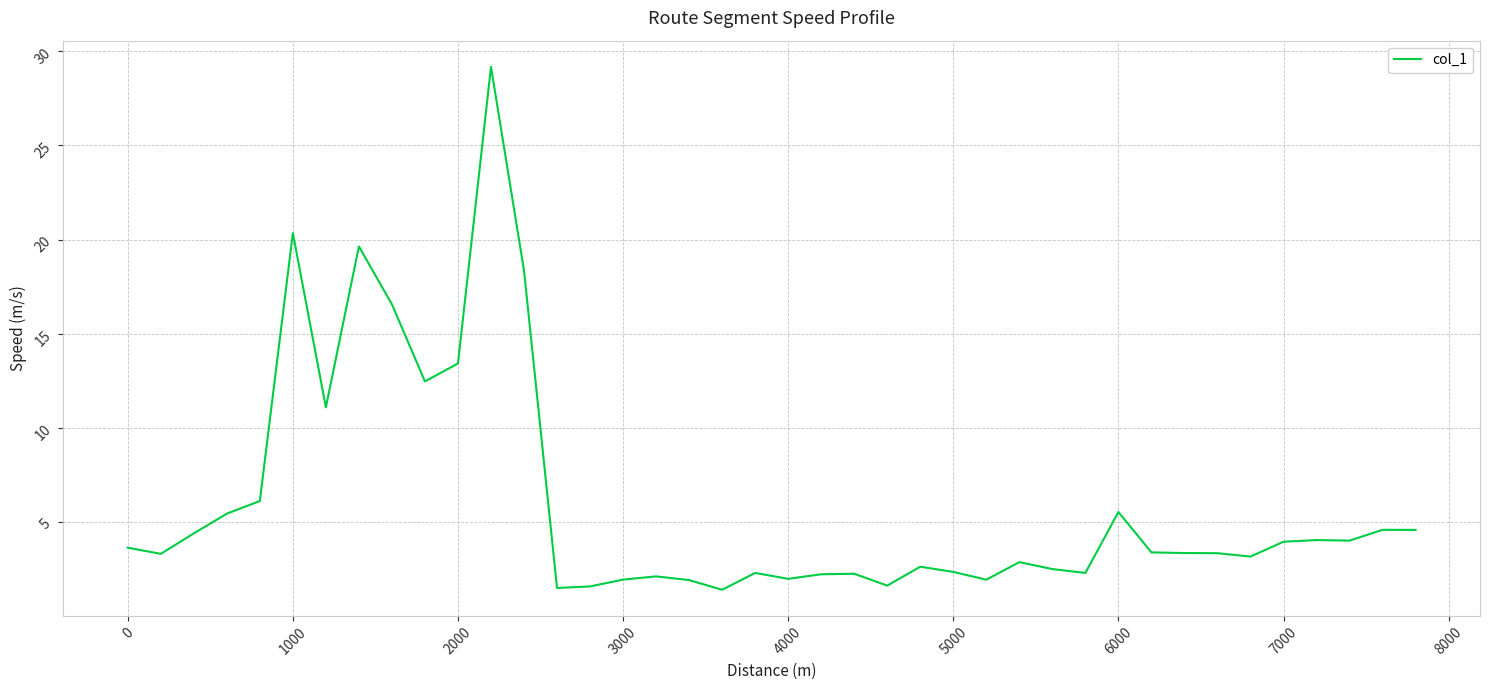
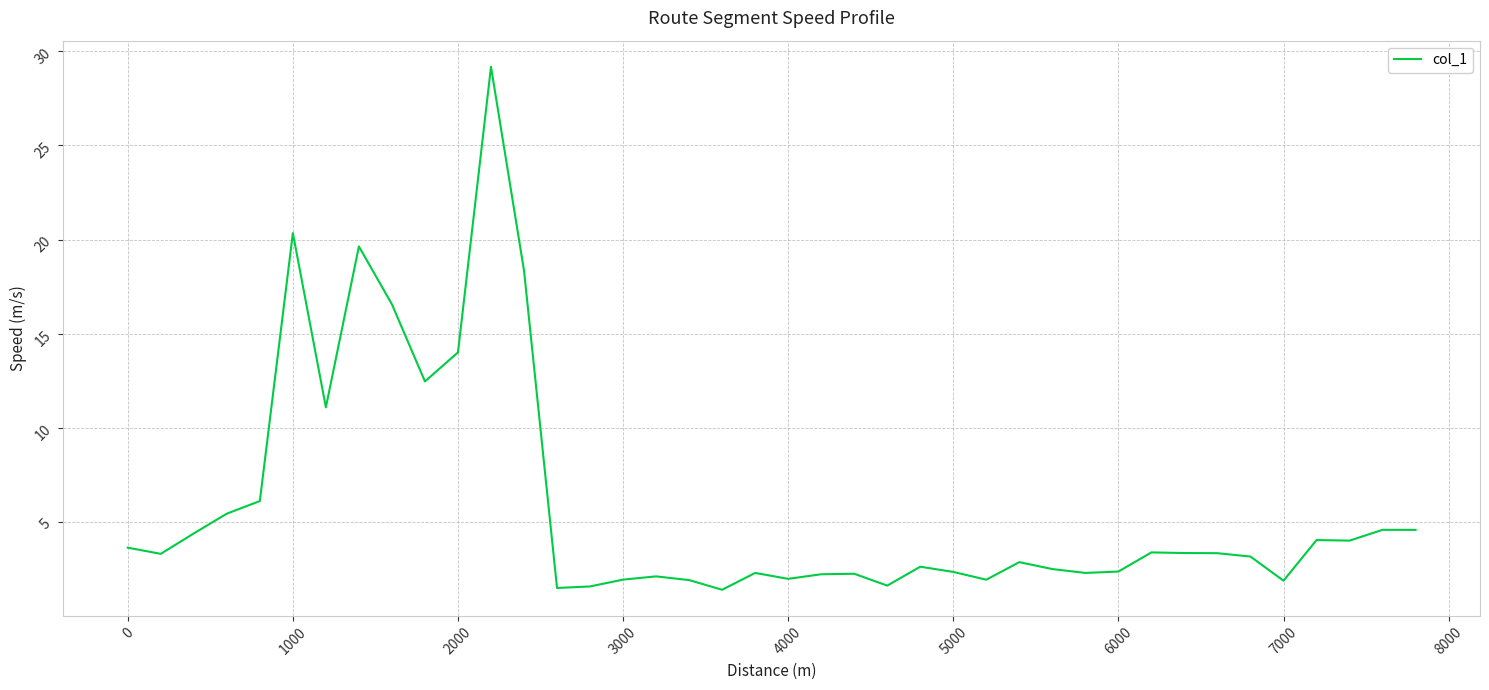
  {
    "0": 3.6,
    "1000": 20.3,
-   "2000": 13.4,
+   "2000": 14.0,
    "3000": 1.9,
    "4000": 2.0,
    "5000": 2.3,
-   "6000": 5.5,
-   "7000": 3.9
+   "6000": 2.4,
+   "7000": 1.9
  }
